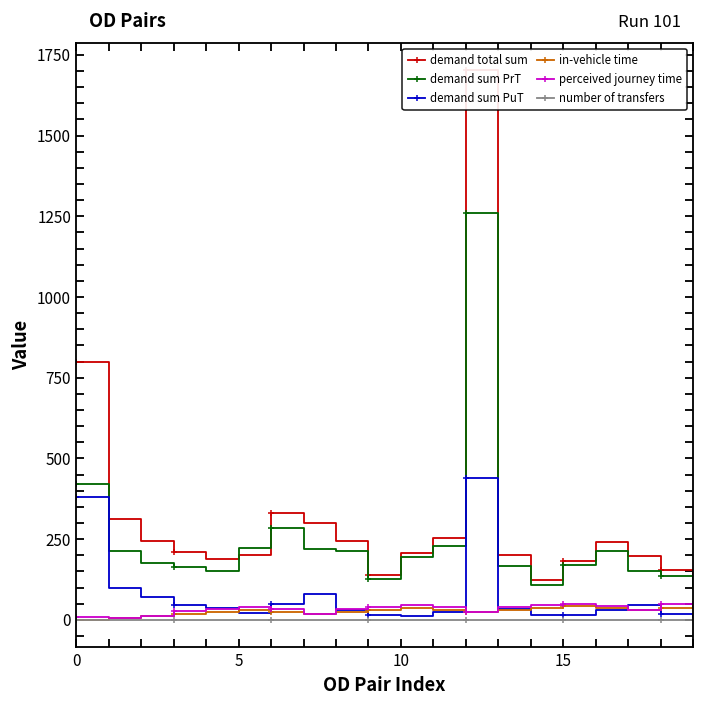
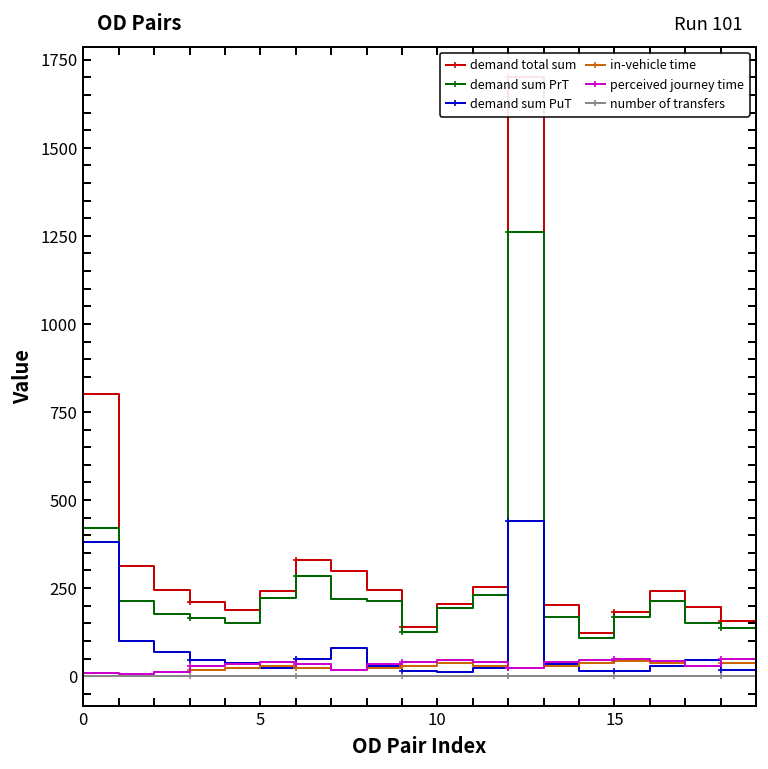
  {
    "demand total sum": {
      "0": 800,
-     "5": 200,
+     "5": 240,
      "10": 210,
      "15": 180
    },
    "demand sum PrT": {
      "0": 420,
      "5": 220,
      "10": 190,
      "15": 170
    },
    "demand sum PuT": {
      "0": 380,
      "10": 10,
      "15": 10
    },
    "in-vehicle time": {
      "10": 40
    },
    "perceived journey time": {
      "0": 10,
      "5": 40,
      "10": 50
    },
    "number of transfers": {
      "5": 0,
      "10": 0,
      "15": 0
    }
  }
